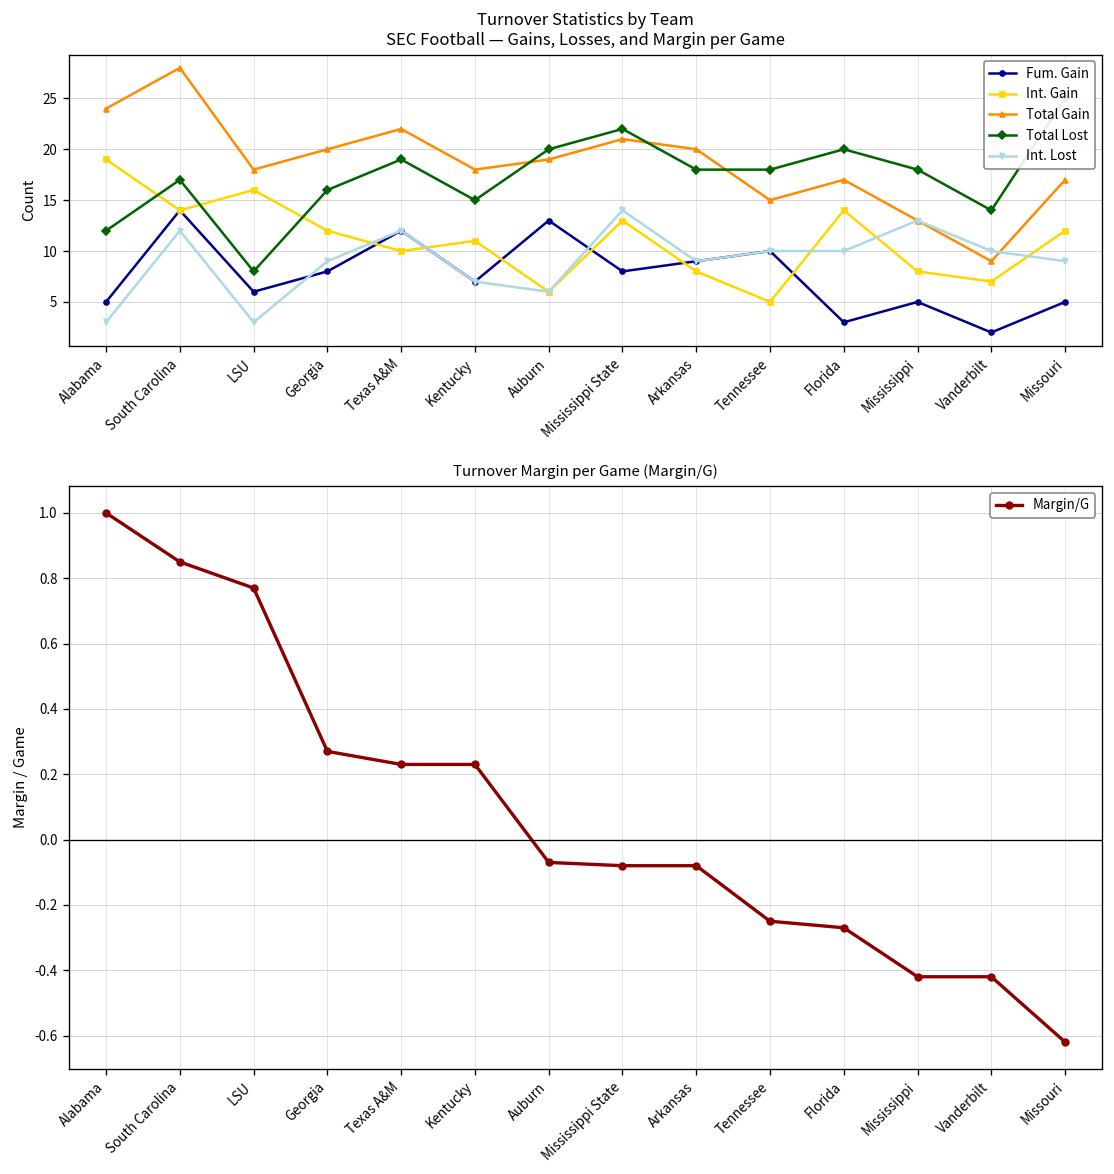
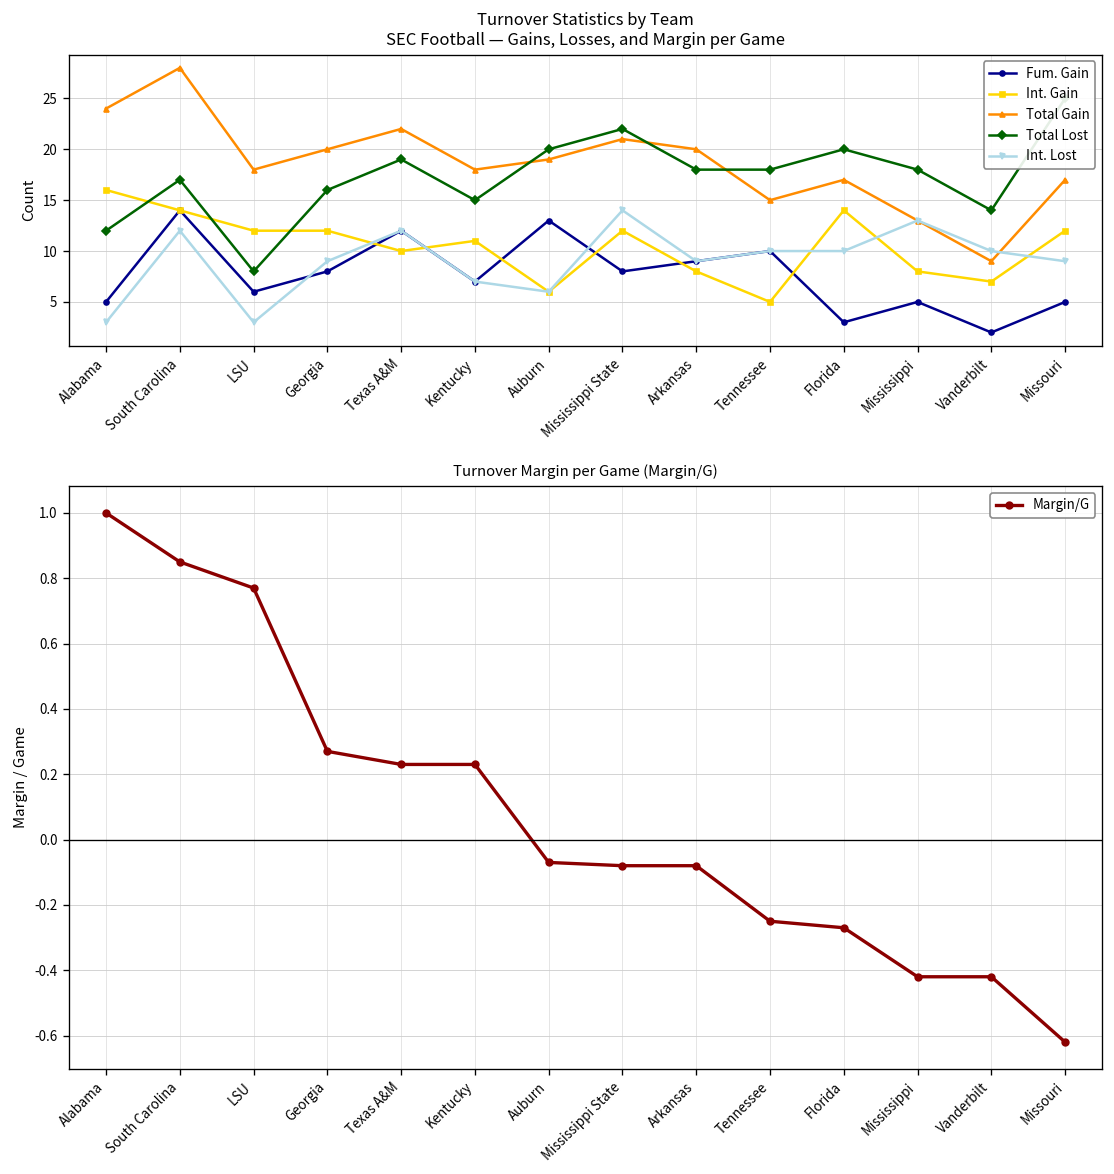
  {
    "Turnover Statistics by Team SEC Football — Gains, Losses, and Margin per Game": {
      "Fum. Gain": {
        "Alabama": 5,
        "LSU": 6,
        "Georgia": 8,
        "Auburn": 13,
        "Mississippi State": 8,
        "Florida": 3,
        "Mississippi": 5,
        "Vanderbilt": 2,
        "Missouri": 5
      },
      "Int. Gain": {
-       "Alabama": 19,
-       "LSU": 16,
+       "Alabama": 16,
+       "LSU": 12,
        "Georgia": 12,
        "Texas A&M": 10,
        "Kentucky": 11,
-       "Mississippi State": 13,
+       "Mississippi State": 12,
        "Arkansas": 8,
        "Tennessee": 5,
        "Florida": 14,
        "Mississippi": 8,
        "Vanderbilt": 7,
        "Missouri": 12
      },
      "Total Gain": {
        "Alabama": 24,
        "South Carolina": 28,
        "LSU": 18,
        "Georgia": 20,
        "Texas A&M": 22,
        "Kentucky": 18,
        "Auburn": 19,
        "Mississippi State": 21,
        "Arkansas": 20,
        "Tennessee": 15,
        "Florida": 17,
        "Vanderbilt": 9,
        "Missouri": 17
      },
      "Total Lost": {
        "Alabama": 12,
        "South Carolina": 17,
        "LSU": 8,
        "Georgia": 16,
        "Texas A&M": 19,
        "Kentucky": 15,
        "Auburn": 20,
        "Mississippi State": 22,
        "Arkansas": 18,
        "Tennessee": 18,
        "Florida": 20,
        "Mississippi": 18,
        "Vanderbilt": 14
      },
      "Int. Lost": {
        "Alabama": 3,
        "South Carolina": 12,
        "LSU": 3,
        "Georgia": 9,
        "Mississippi State": 14,
        "Florida": 10,
        "Vanderbilt": 10,
        "Missouri": 9
      }
    },
    "Turnover Margin per Game (Margin/G)": {
      "Alabama": 1.00,
      "South Carolina": 0.85,
      "LSU": 0.77,
      "Georgia": 0.27,
      "Texas A&M": 0.23,
      "Kentucky": 0.23,
      "Auburn": -0.07,
      "Mississippi State": -0.08,
      "Arkansas": -0.08,
      "Tennessee": -0.25,
      "Florida": -0.27,
      "Mississippi": -0.42,
      "Vanderbilt": -0.42,
      "Missouri": -0.62
    }
  }
